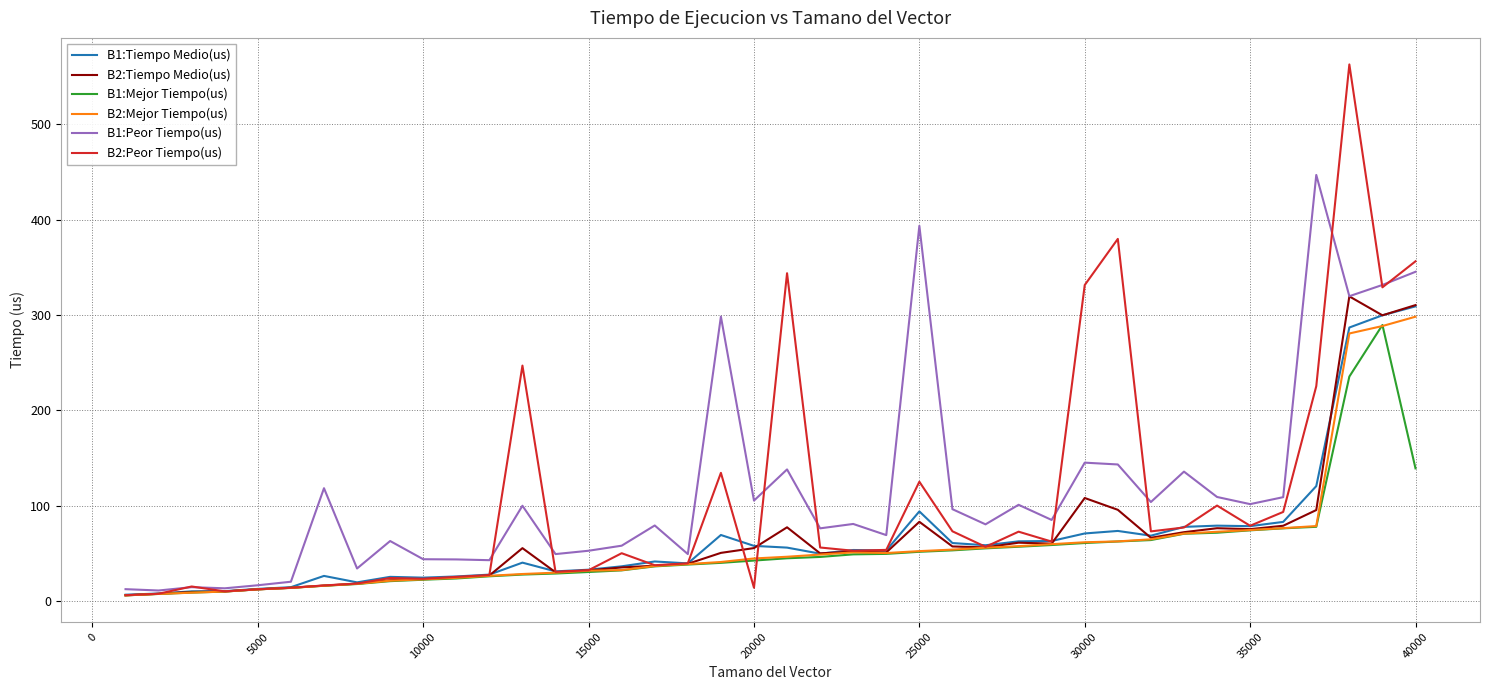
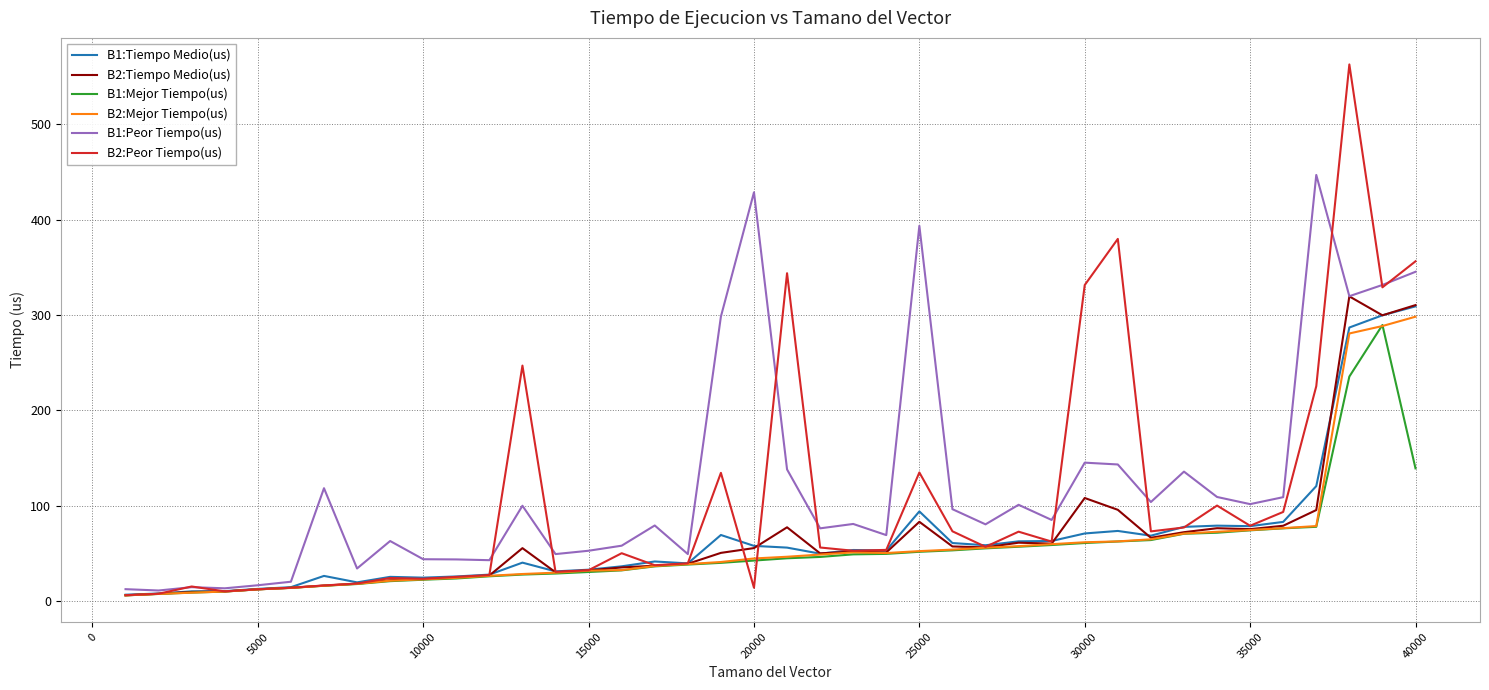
  {
    "B1:Tiempo Medio(us)": {
      "25000": 90,
      "30000": 70
    },
    "B2:Tiempo Medio(us)": {
      "25000": 80,
      "30000": 110
    },
    "B1:Mejor Tiempo(us)": {
      "40000": 140
    },
    "B2:Mejor Tiempo(us)": {
      "40000": 300
    },
    "B1:Peor Tiempo(us)": {
      "5000": 20,
      "10000": 40,
      "15000": 50,
-     "20000": 110,
+     "20000": 430,
      "25000": 390,
      "30000": 150,
      "35000": 100,
      "40000": 350
    },
    "B2:Peor Tiempo(us)": {
      "20000": 10,
-     "25000": 125,
+     "25000": 135,
      "30000": 330,
      "40000": 360
    }
  }
